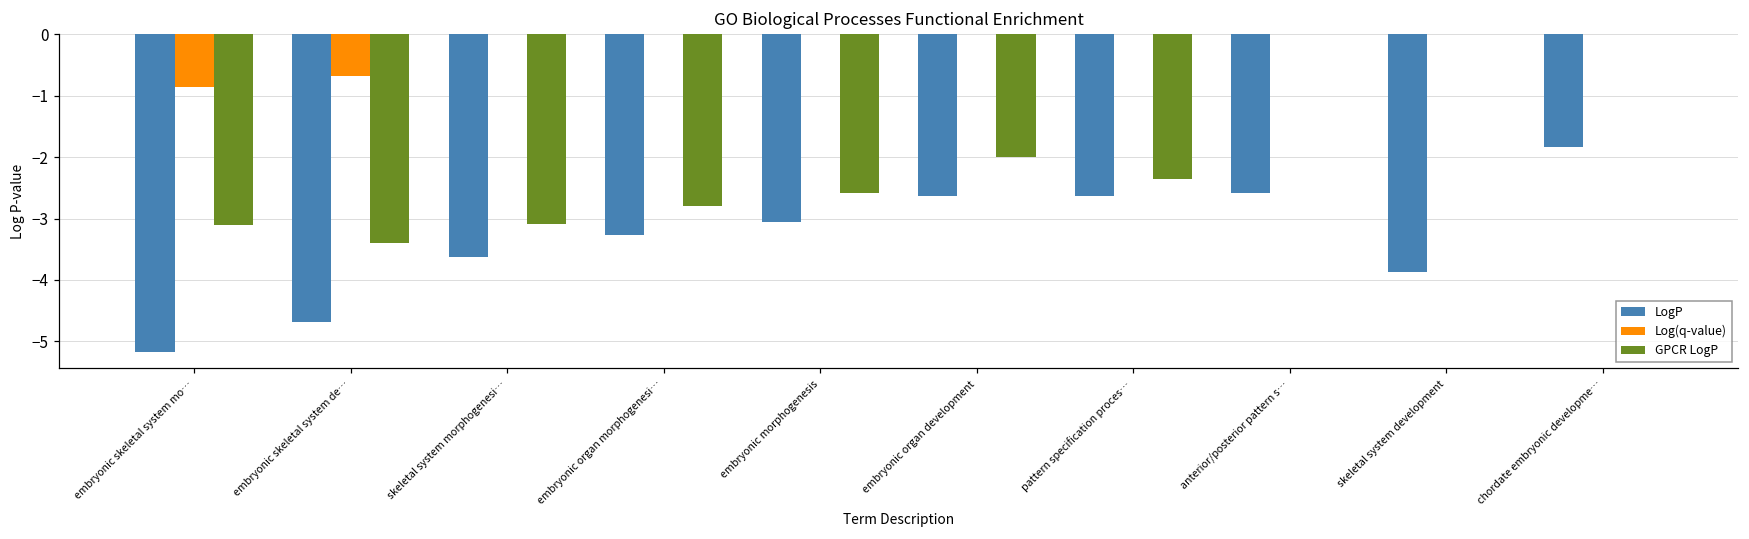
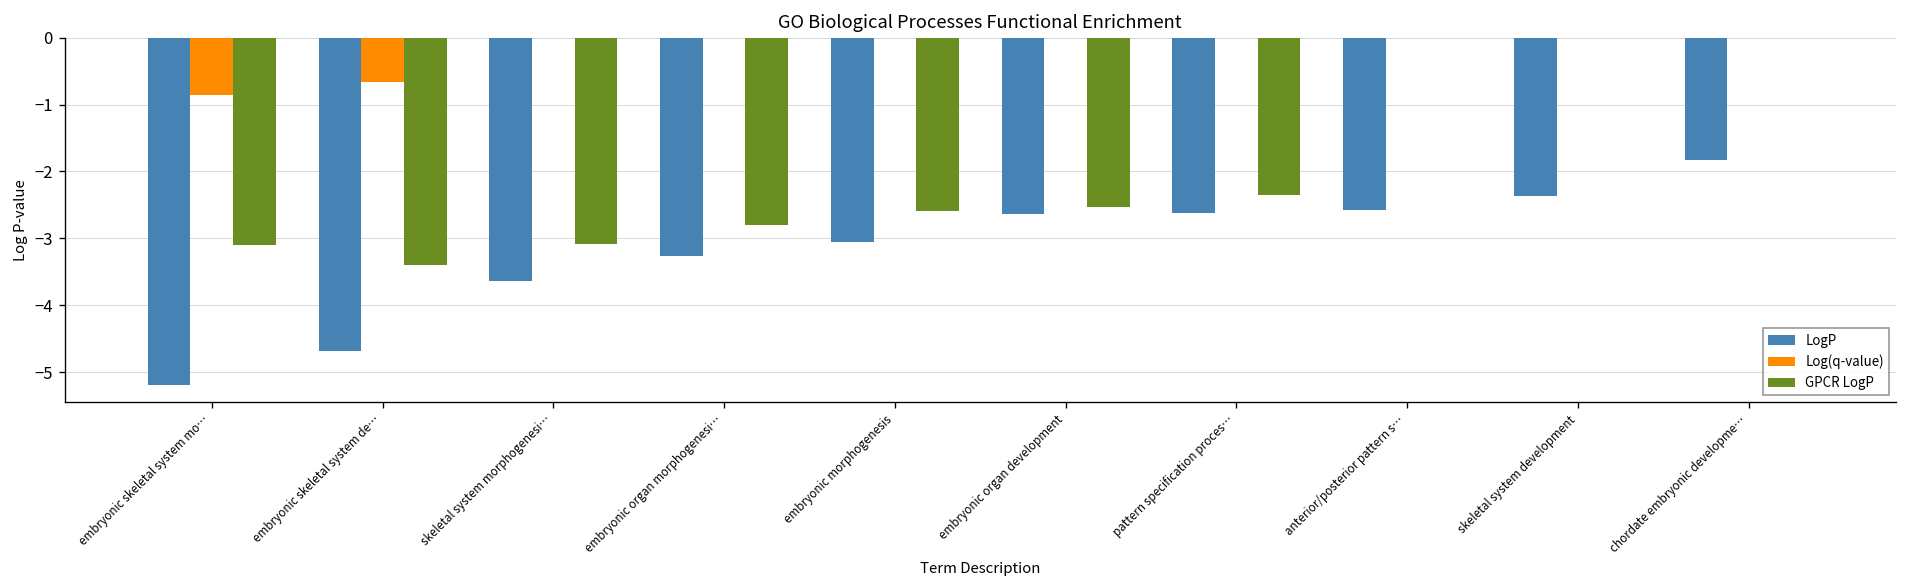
  {
    "LogP": {
      "embryonic skeletal system mo…": -5.2,
      "embryonic skeletal system de…": -4.7,
      "skeletal system morphogenesi…": -3.6,
      "embryonic organ morphogenesi…": -3.3,
      "embryonic morphogenesis": -3.1,
      "embryonic organ development": -2.6,
      "pattern specification proces…": -2.6,
      "anterior/posterior pattern s…": -2.6,
-     "skeletal system development": -3.9,
+     "skeletal system development": -2.4,
      "chordate embryonic developme…": -1.8
    },
    "Log(q-value)": {
      "embryonic skeletal system mo…": -0.9,
      "embryonic skeletal system de…": -0.7,
      "skeletal system morphogenesi…": 0.0,
      "embryonic organ morphogenesi…": 0.0,
      "embryonic morphogenesis": 0.0,
      "embryonic organ development": 0.0,
      "pattern specification proces…": 0.0,
      "anterior/posterior pattern s…": 0.0,
      "skeletal system development": 0.0,
      "chordate embryonic developme…": 0.0
    },
    "GPCR LogP": {
      "embryonic skeletal system mo…": -3.1,
      "embryonic skeletal system de…": -3.4,
      "skeletal system morphogenesi…": -3.1,
      "embryonic organ morphogenesi…": -2.8,
      "embryonic morphogenesis": -2.6,
-     "embryonic organ development": -2.0,
+     "embryonic organ development": -2.5,
      "pattern specification proces…": -2.4,
      "anterior/posterior pattern s…": 0.0,
      "skeletal system development": 0.0,
      "chordate embryonic developme…": 0.0
    }
  }
